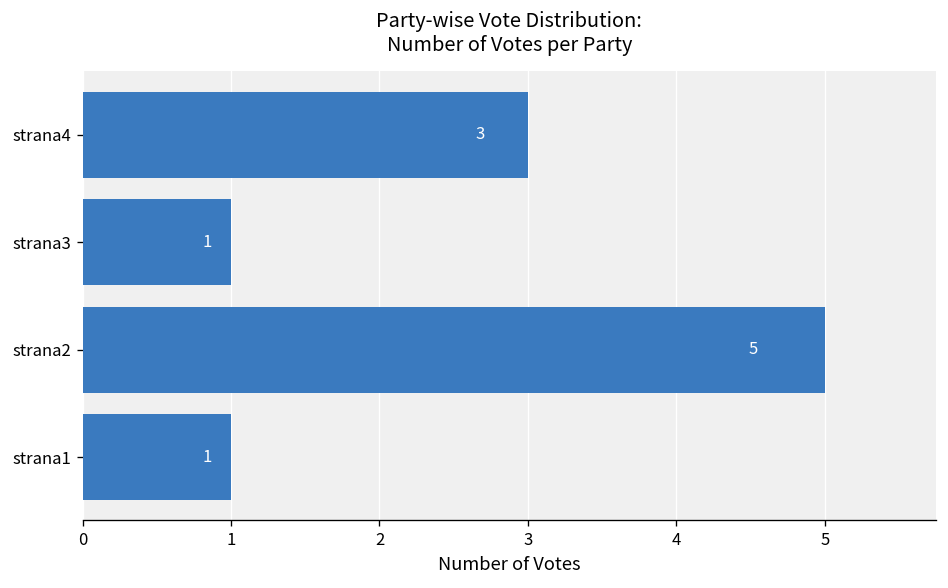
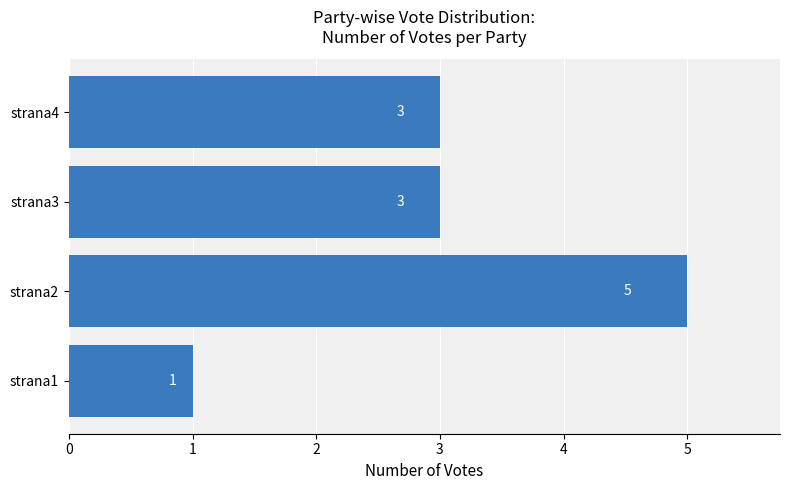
  {
    "strana4": 3,
-   "strana3": 1,
+   "strana3": 3,
    "strana2": 5,
    "strana1": 1
  }
